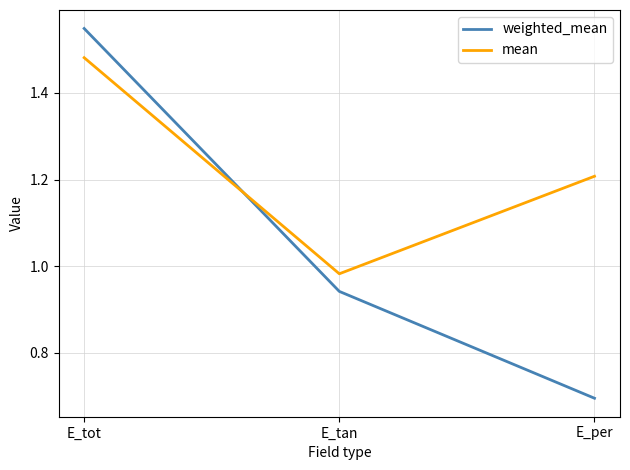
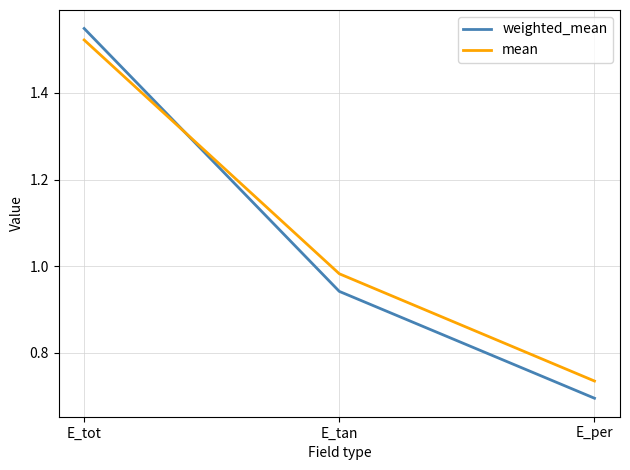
  {
    "weighted_mean": {
      "E_tot": 1.55,
      "E_tan": 0.94,
      "E_per": 0.69
    },
    "mean": {
-     "E_tot": 1.48,
+     "E_tot": 1.52,
      "E_tan": 0.98,
-     "E_per": 1.21
+     "E_per": 0.73
    }
  }
